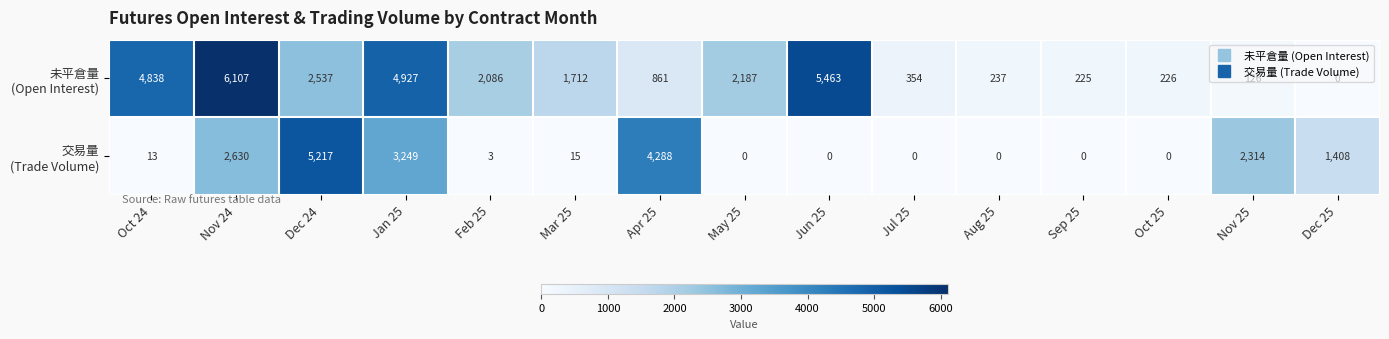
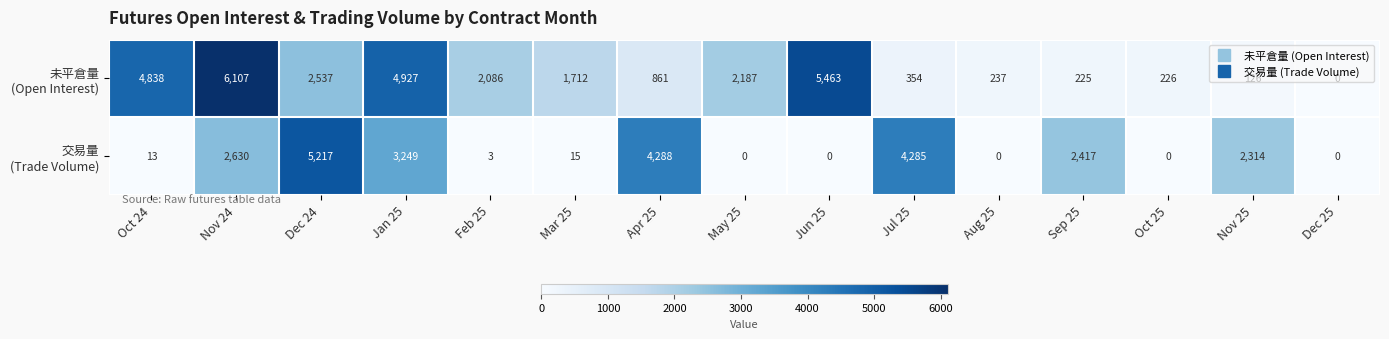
  {
    "未平倉量 (Open Interest)": {
      "Oct 24": "4,838",
      "Nov 24": "6,107",
      "Dec 24": "2,537",
      "Jan 25": "4,927",
      "Feb 25": "2,086",
      "Mar 25": "1,712",
      "Apr 25": "861",
      "May 25": "2,187",
      "Jun 25": "5,463",
      "Jul 25": "354",
      "Aug 25": "237",
      "Sep 25": "225",
      "Oct 25": "226"
    },
    "交易量 (Trade Volume)": {
      "Oct 24": "13",
      "Nov 24": "2,630",
      "Dec 24": "5,217",
      "Jan 25": "3,249",
      "Feb 25": "3",
      "Mar 25": "15",
      "Apr 25": "4,288",
      "May 25": "0",
      "Jun 25": "0",
-     "Jul 25": "0",
+     "Jul 25": "4,285",
      "Aug 25": "0",
-     "Sep 25": "0",
+     "Sep 25": "2,417",
      "Oct 25": "0",
      "Nov 25": "2,314",
-     "Dec 25": "1,408"
+     "Dec 25": "0"
    }
  }
